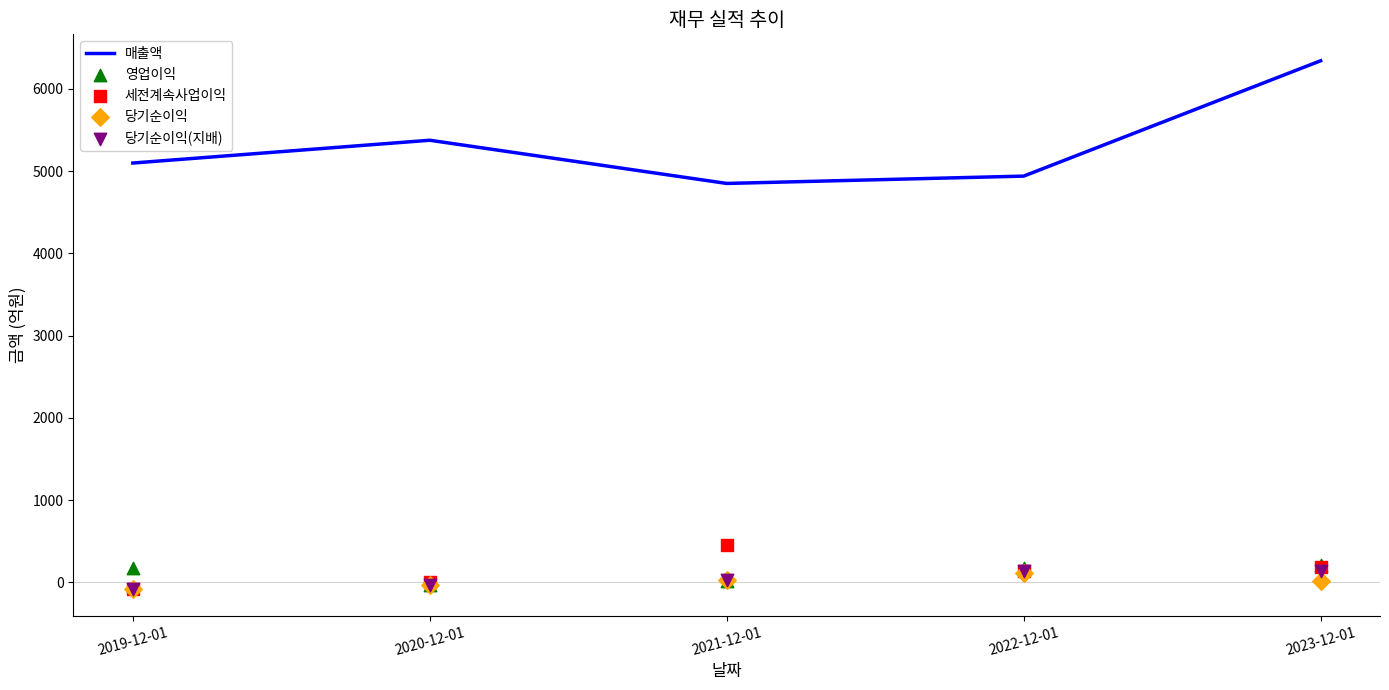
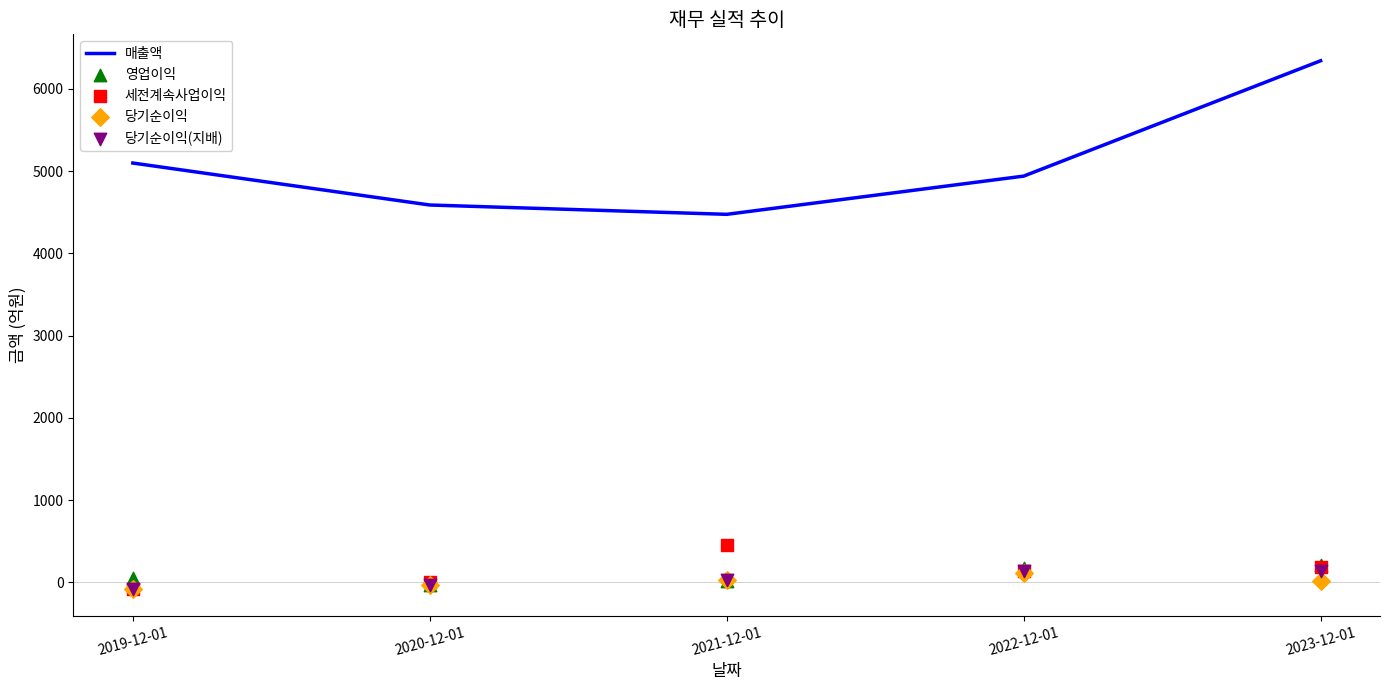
  {
    "영업이익": {
-     "2019-12-01": 200
+     "2019-12-01": 100
    },
    "매출액": {
      "2019-12-01": 5100,
-     "2020-12-01": 5400,
-     "2021-12-01": 4800,
+     "2020-12-01": 4600,
+     "2021-12-01": 4500,
      "2022-12-01": 4900,
      "2023-12-01": 6300
    }
  }
